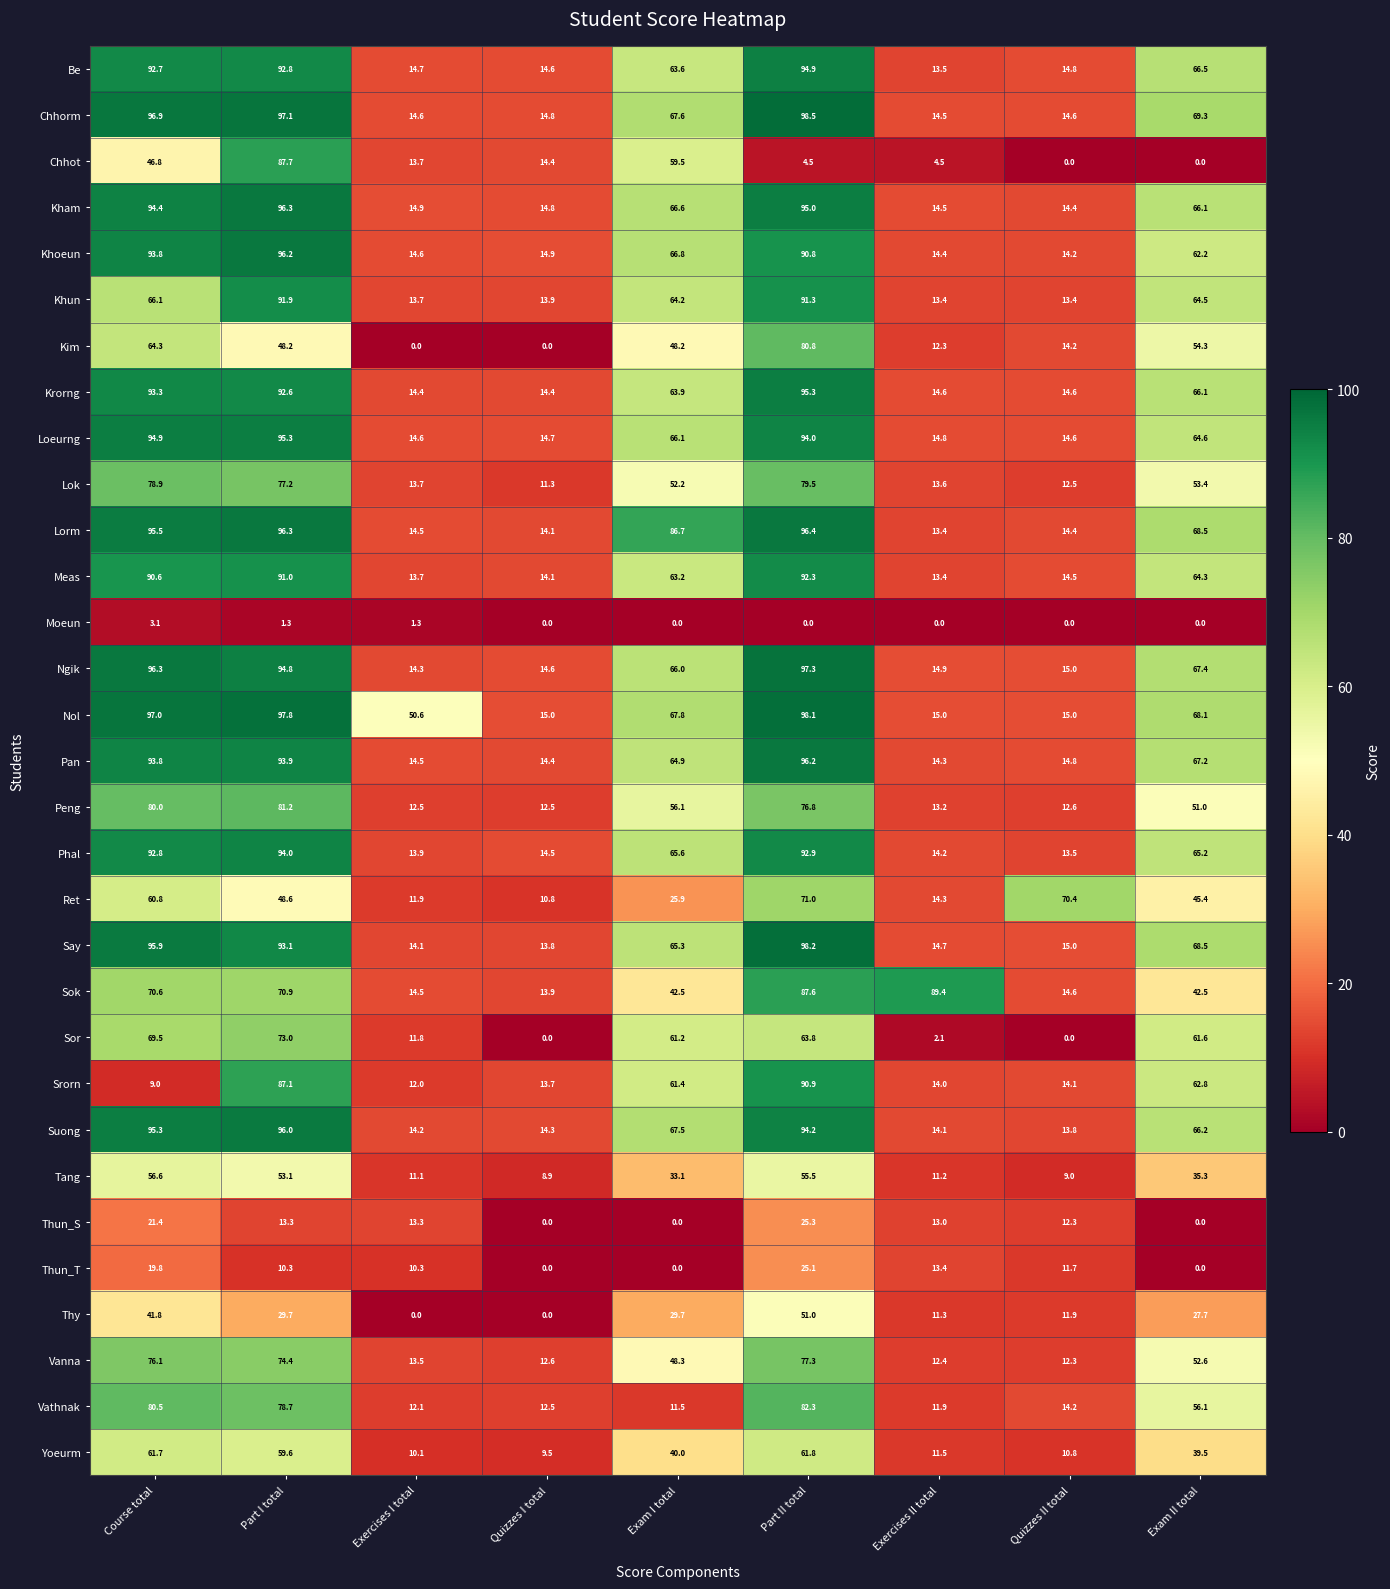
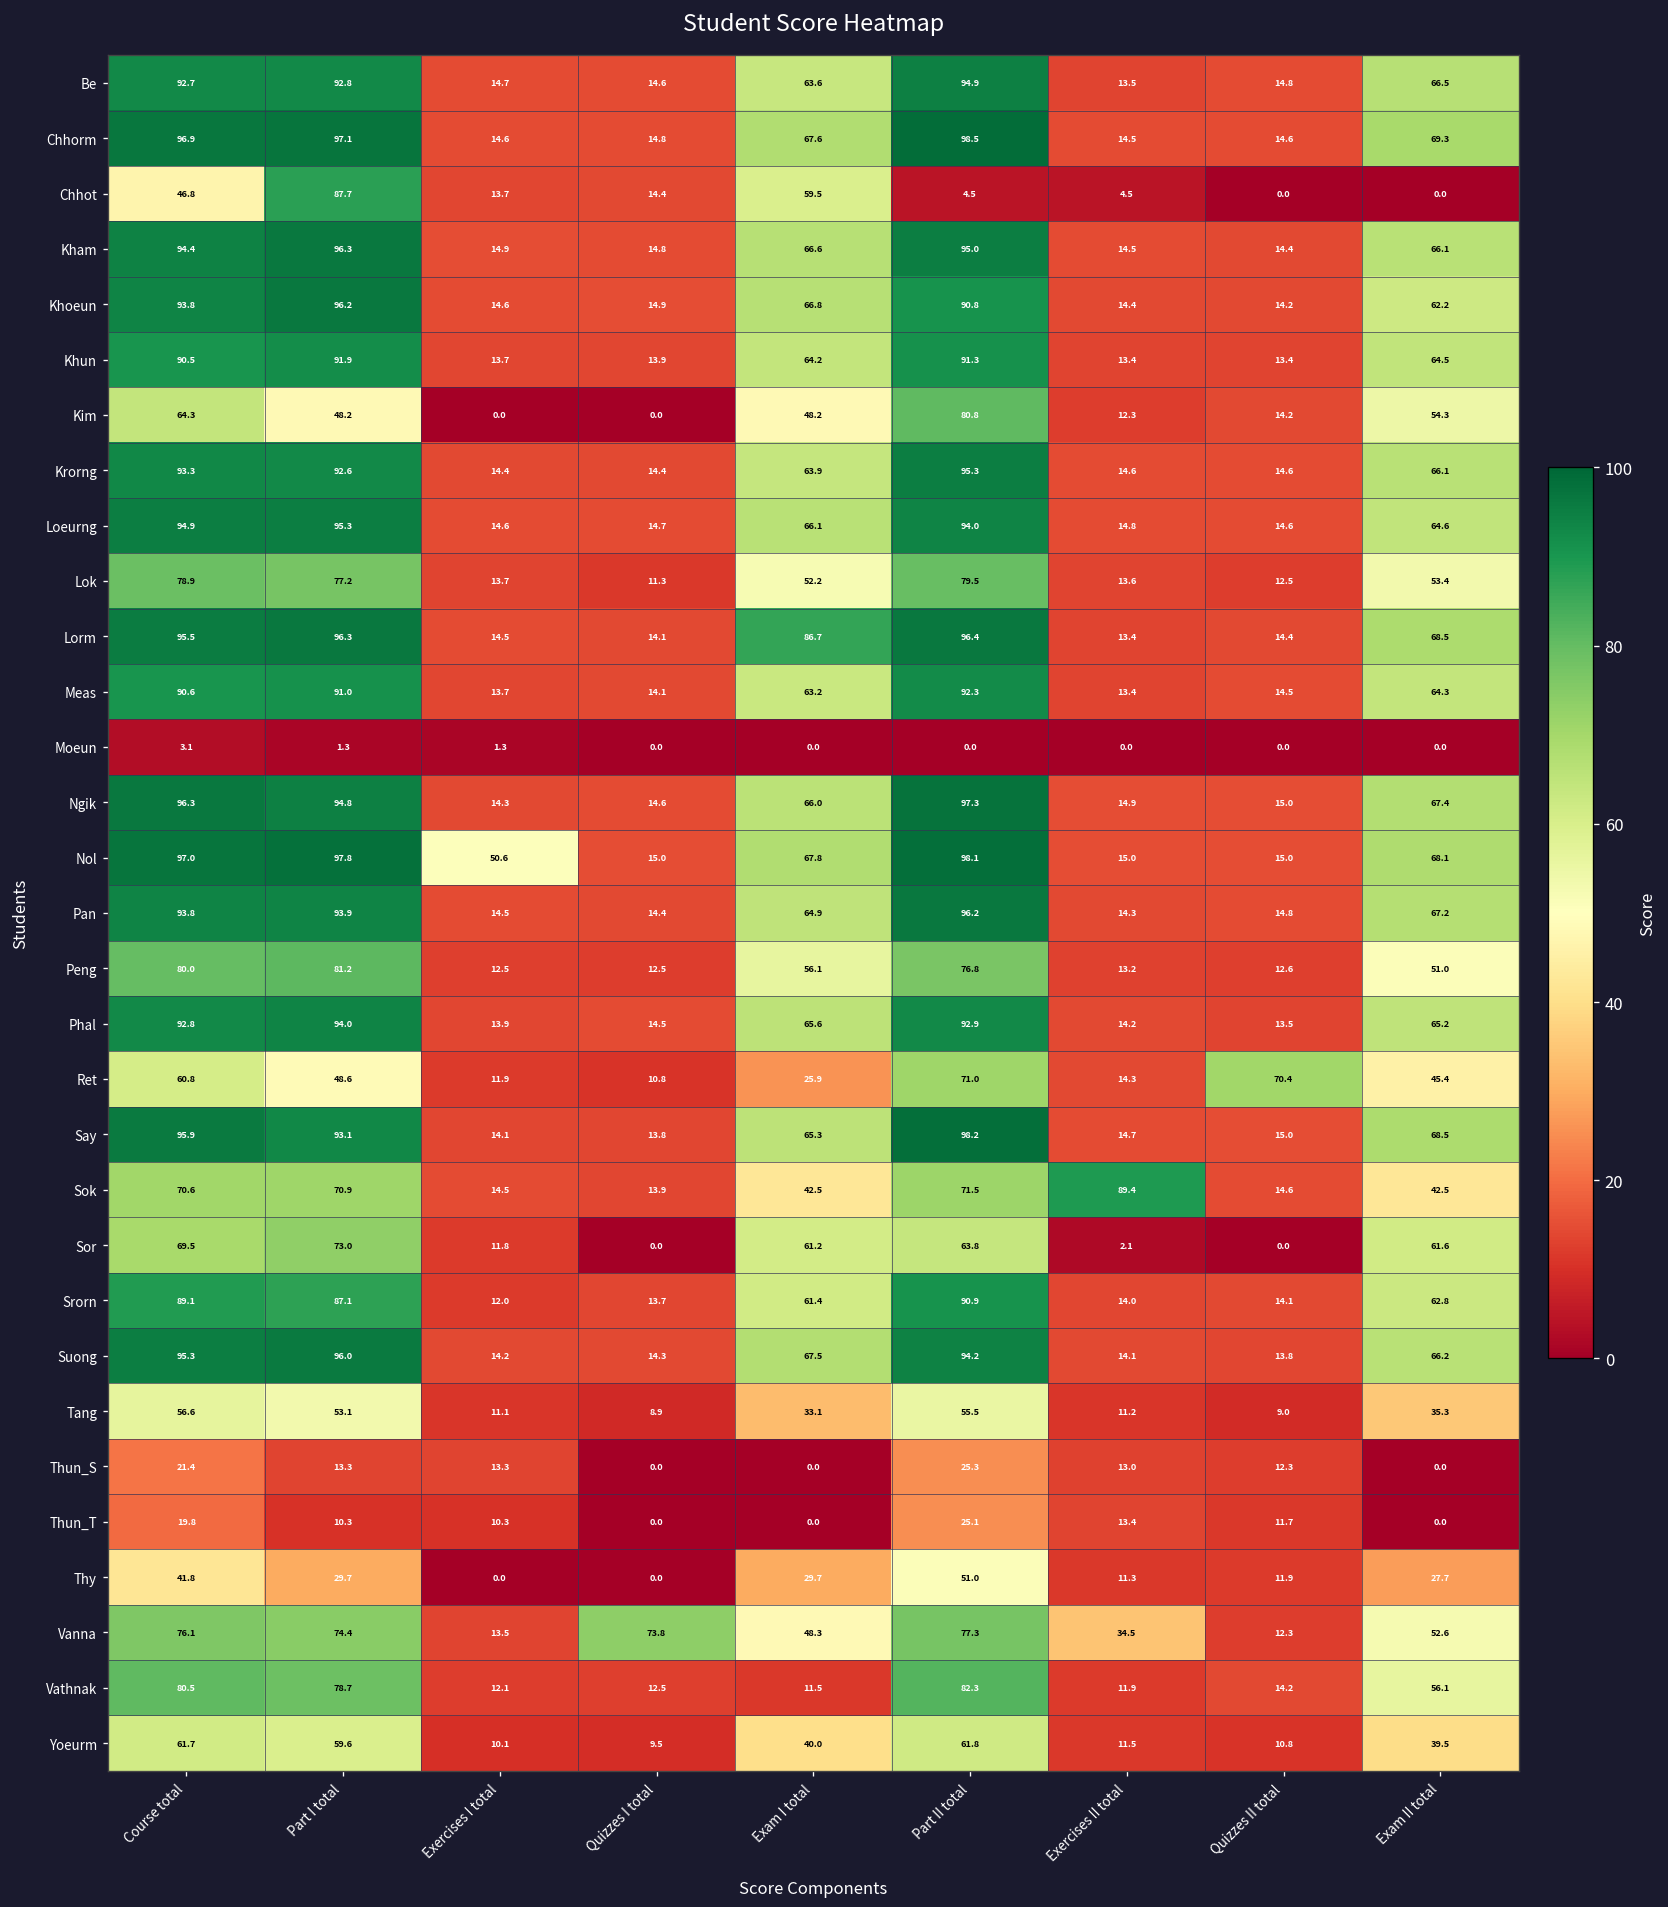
  {
    "Khun": {
-     "Course total": 66.1,
+     "Course total": 90.5,
      "Part I total": 91.9,
      "Exercises I total": 13.7,
      "Quizzes I total": 13.9,
      "Exam I total": 64.2,
      "Part II total": 91.3,
      "Exercises II total": 13.4,
      "Quizzes II total": 13.4,
      "Exam II total": 64.5
    },
    "Sok": {
      "Course total": 70.6,
      "Part I total": 70.9,
      "Exercises I total": 14.5,
      "Quizzes I total": 13.9,
      "Exam I total": 42.5,
-     "Part II total": 87.6,
+     "Part II total": 71.5,
      "Exercises II total": 89.4,
      "Quizzes II total": 14.6,
      "Exam II total": 42.5
    },
    "Srorn": {
-     "Course total": 9.0,
+     "Course total": 89.1,
      "Part I total": 87.1,
      "Exercises I total": 12.0,
      "Quizzes I total": 13.7,
      "Exam I total": 61.4,
      "Part II total": 90.9,
      "Exercises II total": 14.0,
      "Quizzes II total": 14.1,
      "Exam II total": 62.8
    },
    "Vanna": {
      "Course total": 76.1,
      "Part I total": 74.4,
      "Exercises I total": 13.5,
-     "Quizzes I total": 12.6,
+     "Quizzes I total": 73.8,
      "Exam I total": 48.3,
      "Part II total": 77.3,
-     "Exercises II total": 12.4,
+     "Exercises II total": 34.5,
      "Quizzes II total": 12.3,
      "Exam II total": 52.6
    }
  }
